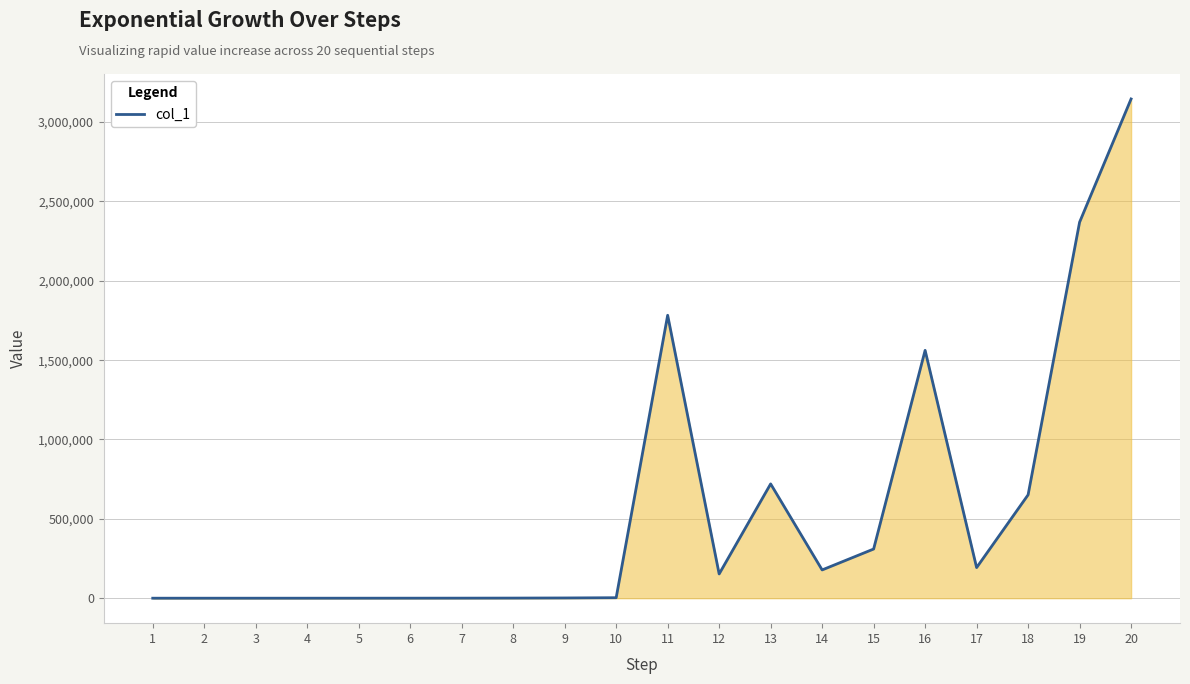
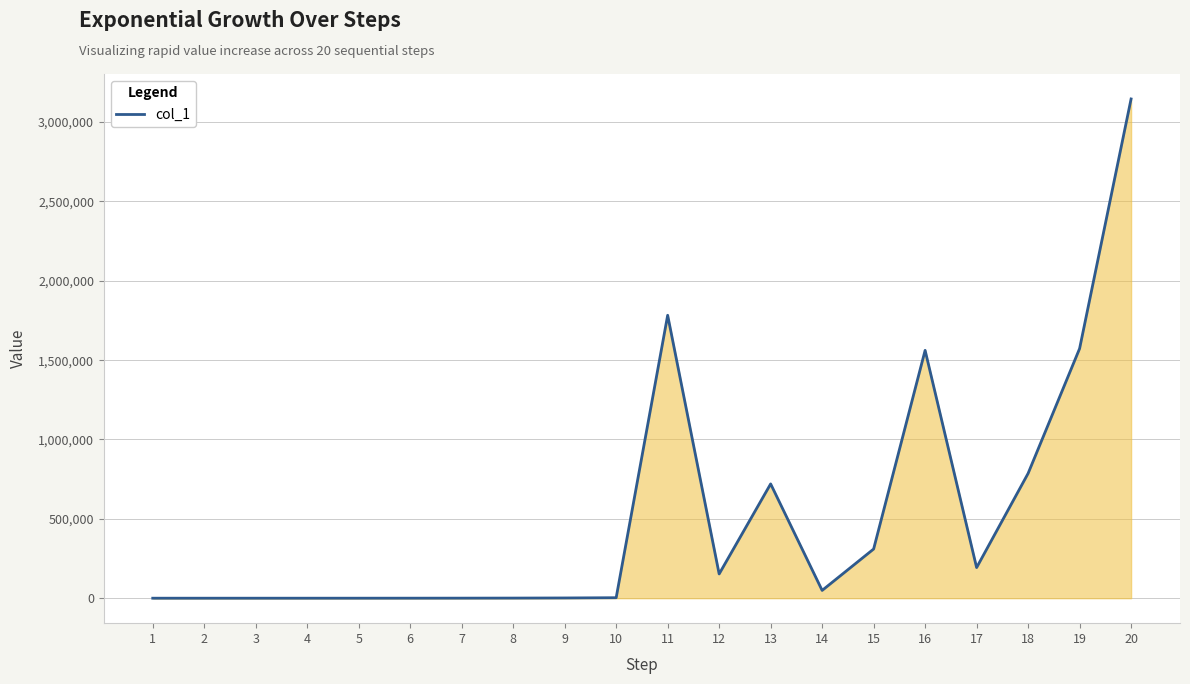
  {
    "1": "0",
    "2": "0",
    "3": "0",
    "4": "0",
    "5": "0",
    "6": "0",
    "7": "0",
    "8": "0",
    "9": "0",
    "10": "0",
    "11": "1,780,000",
    "12": "150,000",
    "13": "720,000",
-   "14": "180,000",
+   "14": "50,000",
    "15": "310,000",
    "16": "1,560,000",
    "17": "190,000",
-   "18": "650,000",
-   "19": "2,370,000",
+   "18": "790,000",
+   "19": "1,570,000",
    "20": "3,150,000"
  }
